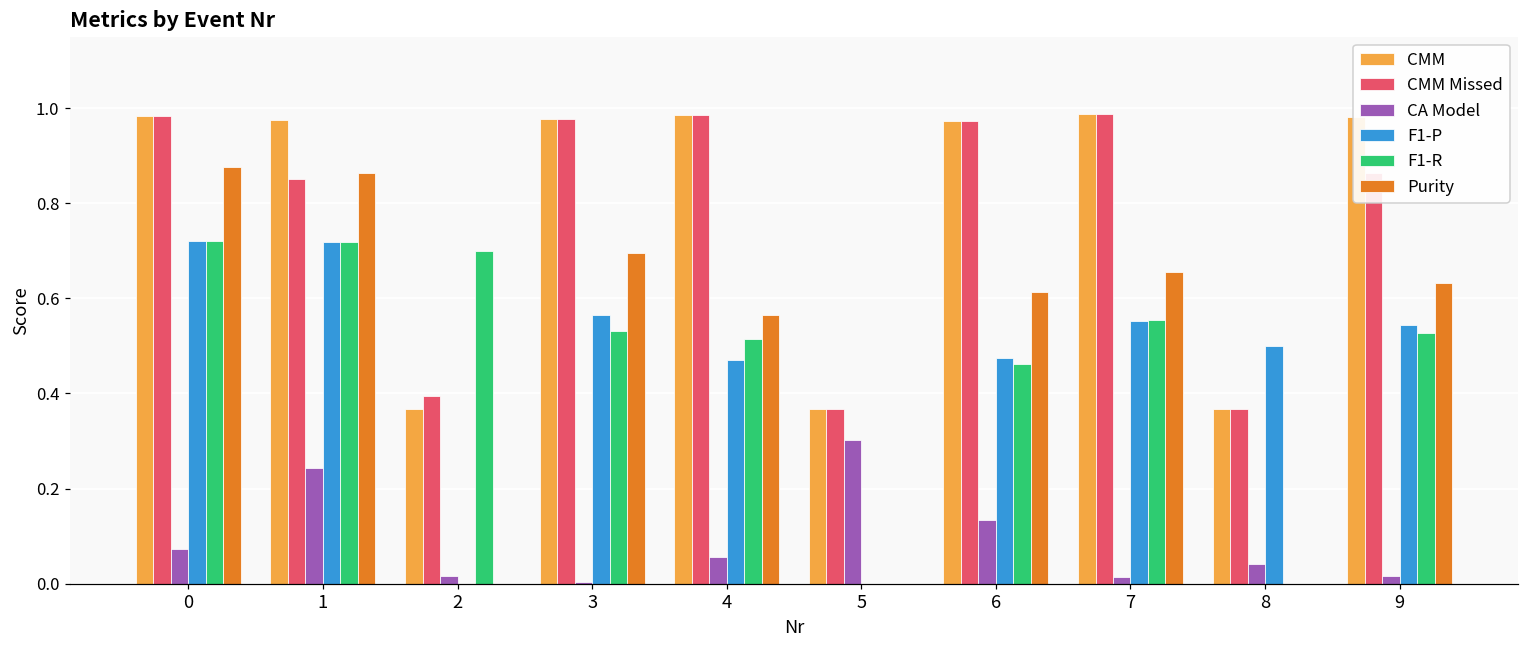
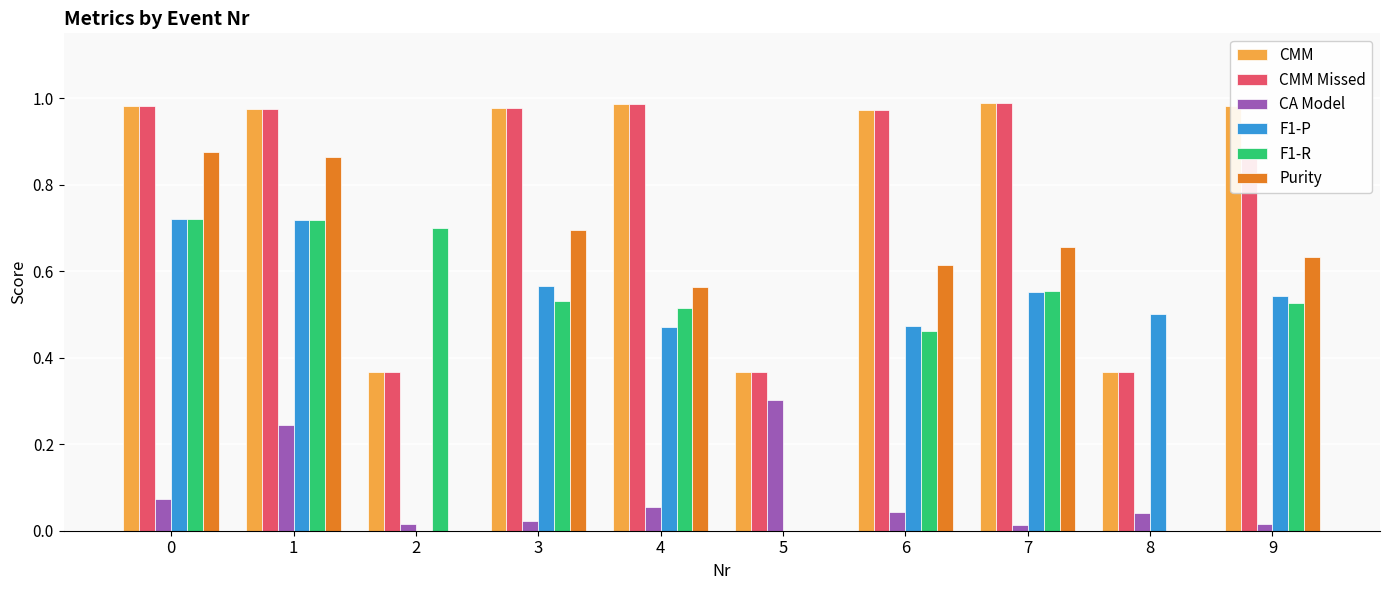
  {
    "CMM Missed": {
      "0": 0.98,
-     "1": 0.85,
-     "2": 0.39,
+     "1": 0.97,
+     "2": 0.37,
      "3": 0.98,
      "4": 0.99,
      "5": 0.37,
      "6": 0.97,
      "7": 0.99,
      "8": 0.37
    },
    "CA Model": {
      "0": 0.07,
      "1": 0.24,
      "2": 0.02,
-     "3": 0.00,
+     "3": 0.02,
      "4": 0.06,
      "5": 0.30,
-     "6": 0.13,
+     "6": 0.04,
      "7": 0.01,
      "8": 0.04,
      "9": 0.02
    },
    "F1-P": {
      "0": 0.72,
      "1": 0.72,
      "2": 0.00,
      "3": 0.56,
      "4": 0.47,
      "5": 0.00,
      "6": 0.47,
      "7": 0.55,
      "8": 0.50,
      "9": 0.54
    },
    "F1-R": {
      "0": 0.72,
      "1": 0.72,
      "2": 0.70,
      "3": 0.53,
      "4": 0.52,
      "5": 0.00,
      "6": 0.46,
      "7": 0.56,
      "8": 0.00,
      "9": 0.53
    }
  }
